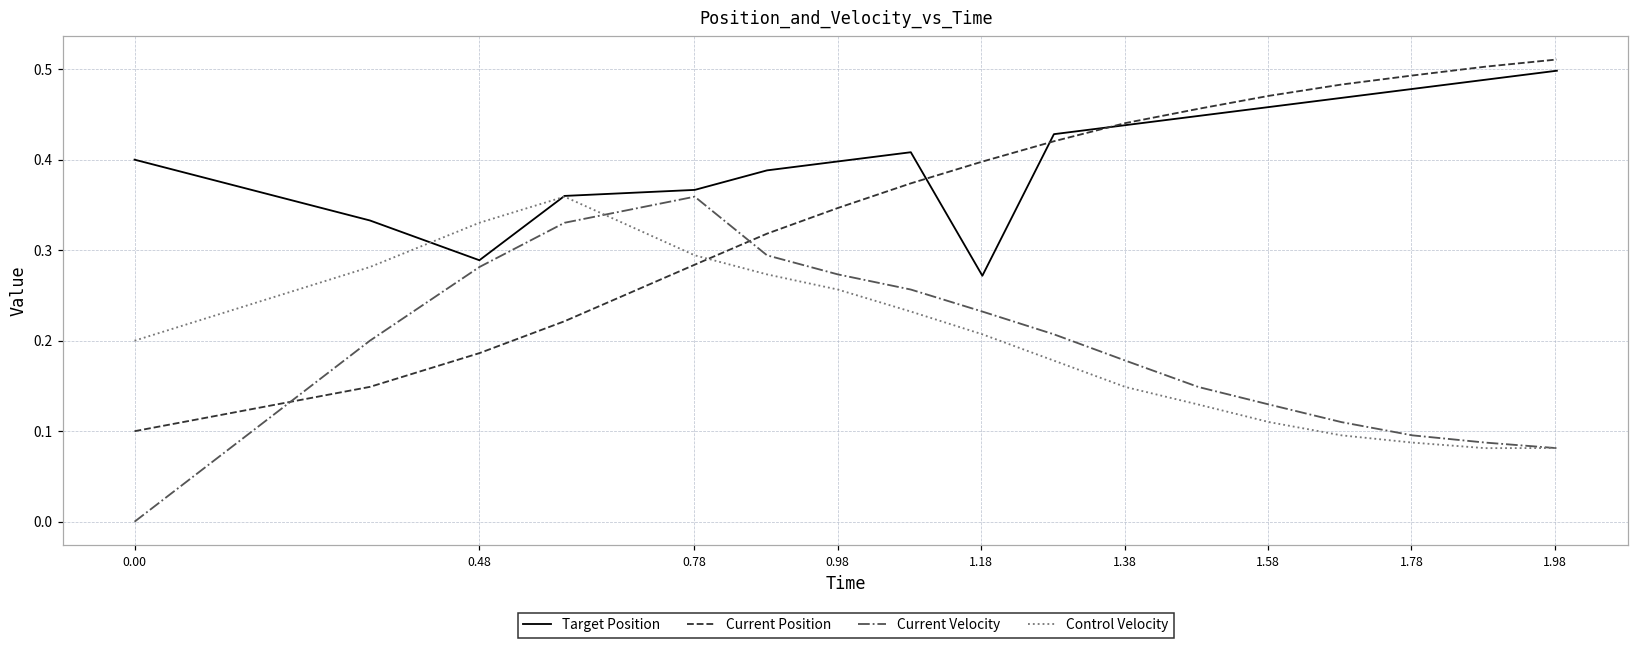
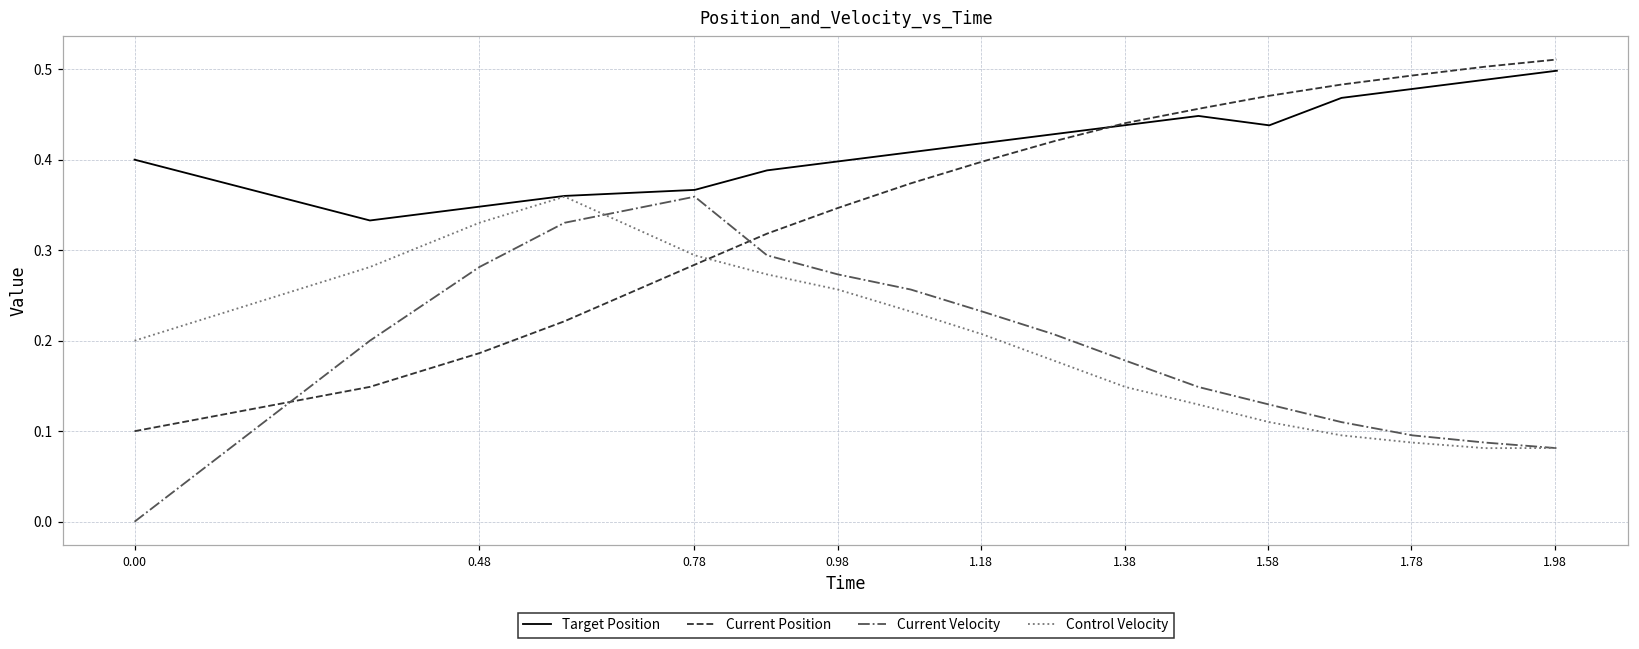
  {
    "Target Position": {
      "0.00": 0.40,
-     "0.48": 0.29,
+     "0.48": 0.35,
      "0.78": 0.37,
      "0.98": 0.40,
-     "1.18": 0.27,
-     "1.58": 0.46,
+     "1.18": 0.42,
+     "1.58": 0.44,
      "1.78": 0.48
    }
  }
